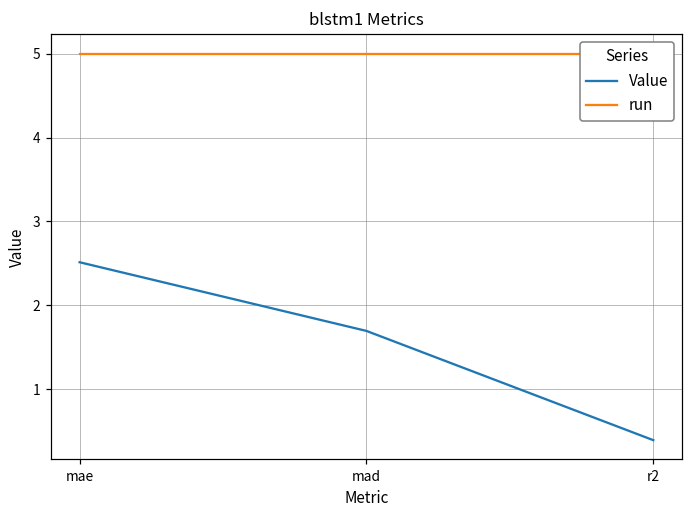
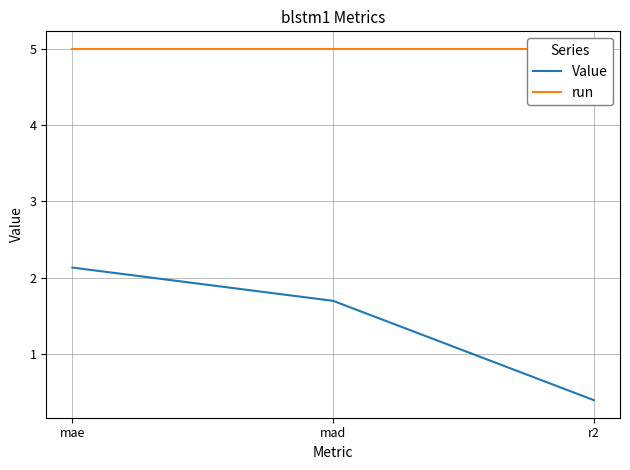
  {
    "Value": {
-     "mae": 2.5,
+     "mae": 2.1,
      "mad": 1.7,
      "r2": 0.4
    },
    "run": {
      "mae": 5.0,
      "mad": 5.0
    }
  }
